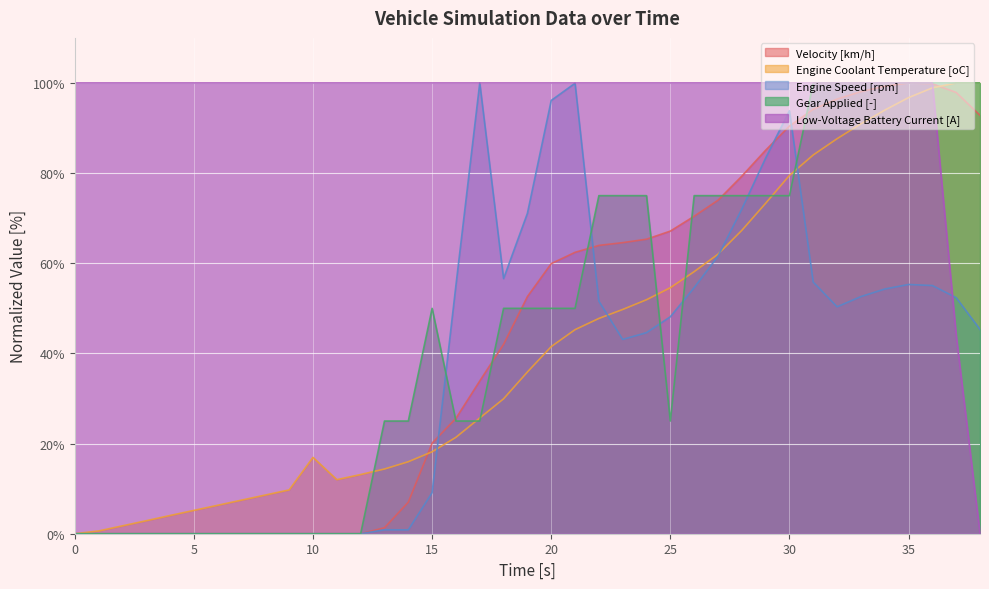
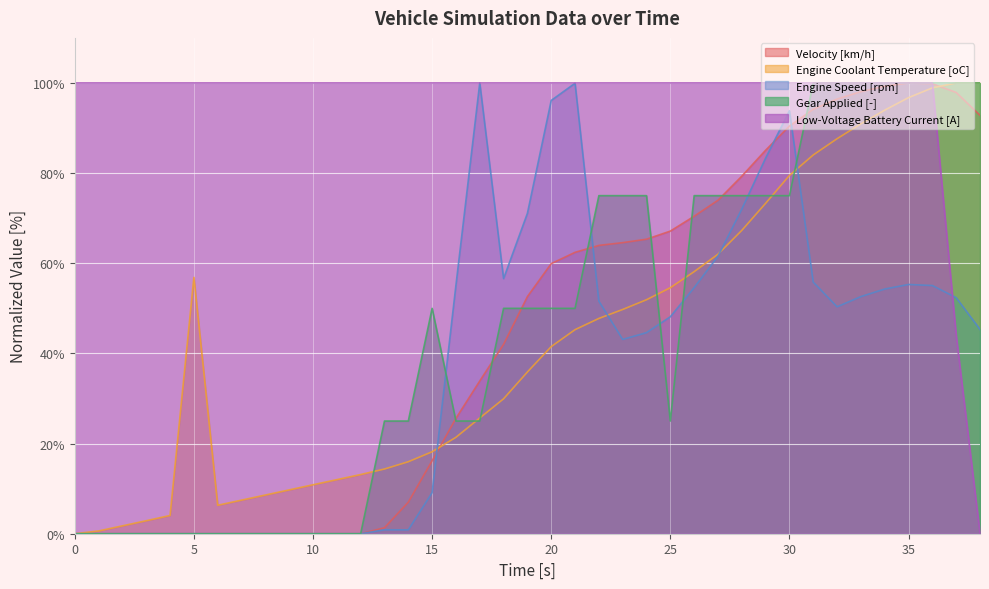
  {
    "Velocity [km/h]": {
-     "15": "20%",
+     "15": "16%",
      "20": "60%",
      "25": "67%"
    },
    "Engine Coolant Temperature [oC]": {
-     "5": "5%",
-     "10": "17%",
+     "5": "57%",
+     "10": "11%",
      "15": "18%",
      "20": "42%",
      "25": "55%",
      "30": "79%"
    },
    "Engine Speed [rpm]": {
      "15": "9%",
      "20": "96%",
      "25": "48%",
      "35": "55%"
    },
    "Gear Applied [-]": {
      "15": "50%",
      "20": "50%",
      "25": "25%",
      "30": "75%"
    },
    "Low-Voltage Battery Current [A]": {
      "0": "100%",
      "5": "100%",
      "10": "100%",
      "15": "100%",
      "20": "100%",
      "25": "100%"
    }
  }
